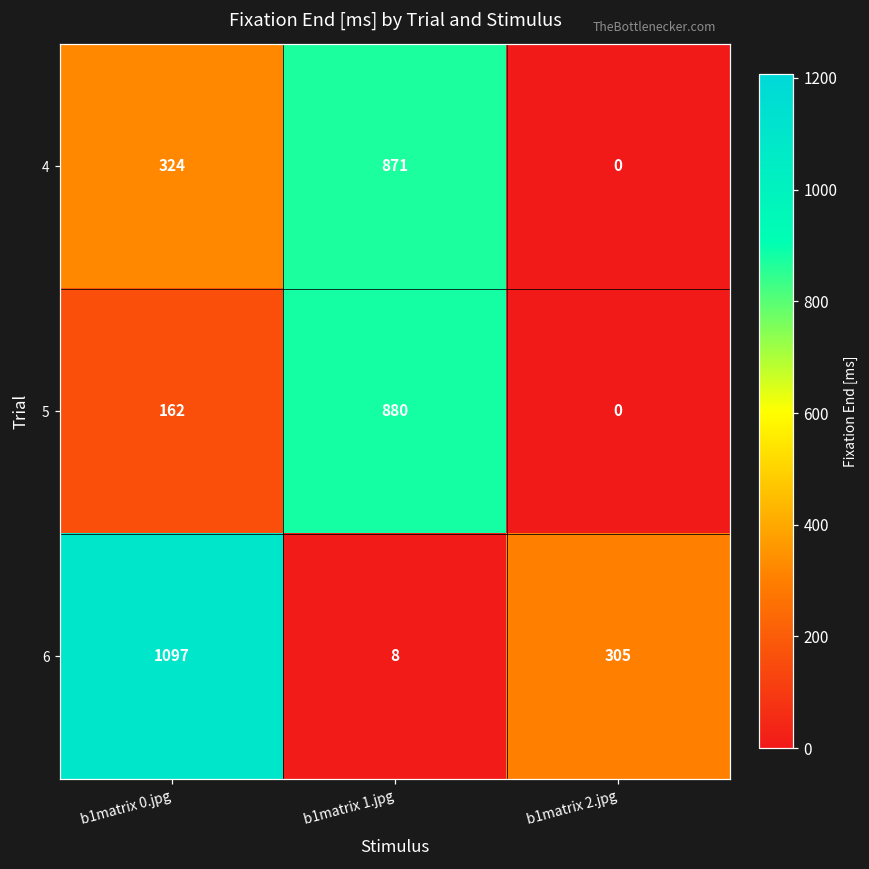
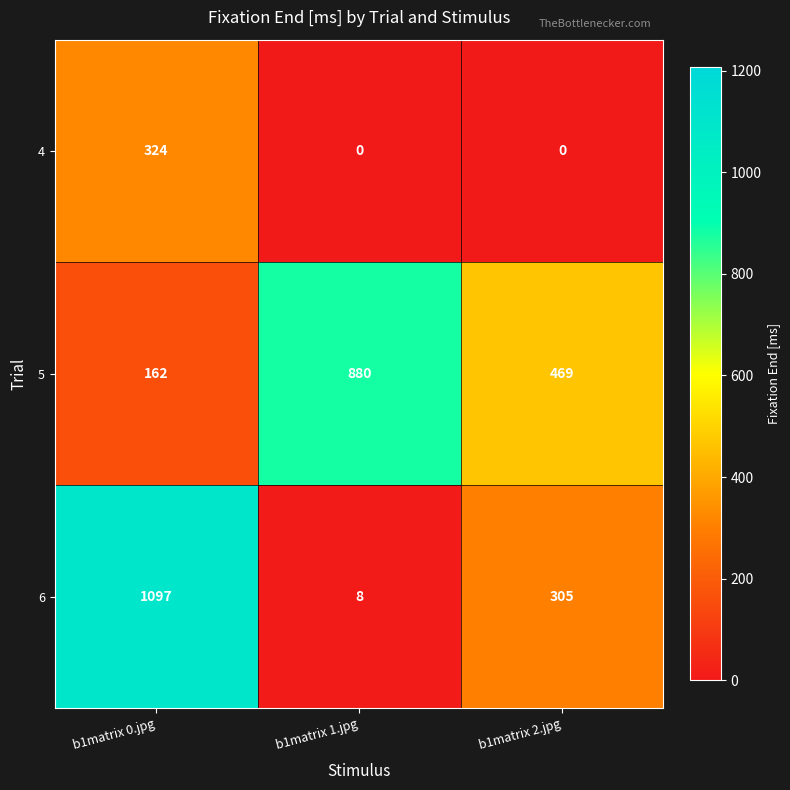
  {
    "4": {
      "b1matrix 0.jpg": 324,
-     "b1matrix 1.jpg": 871,
+     "b1matrix 1.jpg": 0,
      "b1matrix 2.jpg": 0
    },
    "5": {
      "b1matrix 0.jpg": 162,
      "b1matrix 1.jpg": 880,
-     "b1matrix 2.jpg": 0
+     "b1matrix 2.jpg": 469
    },
    "6": {
      "b1matrix 0.jpg": 1097,
      "b1matrix 1.jpg": 8,
      "b1matrix 2.jpg": 305
    }
  }
